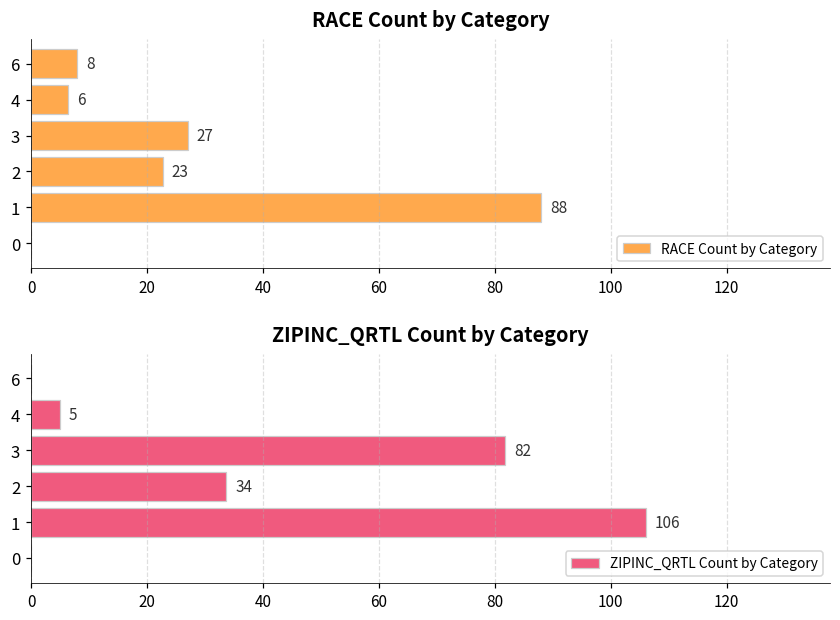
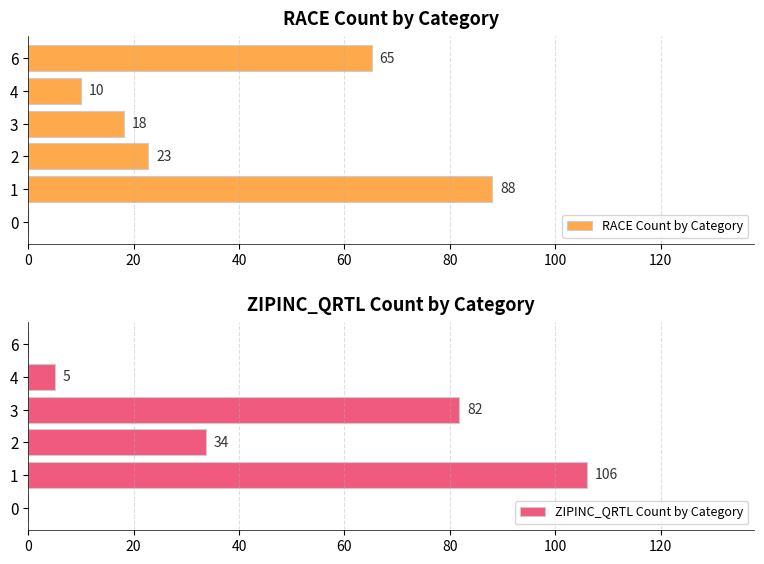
  {
    "RACE Count by Category": {
-     "6": 8,
-     "4": 6,
-     "3": 27,
+     "6": 65,
+     "4": 10,
+     "3": 18,
      "2": 23,
      "1": 88
    },
    "ZIPINC_QRTL Count by Category": {
      "4": 5,
      "3": 82,
      "2": 34,
      "1": 106
    }
  }
